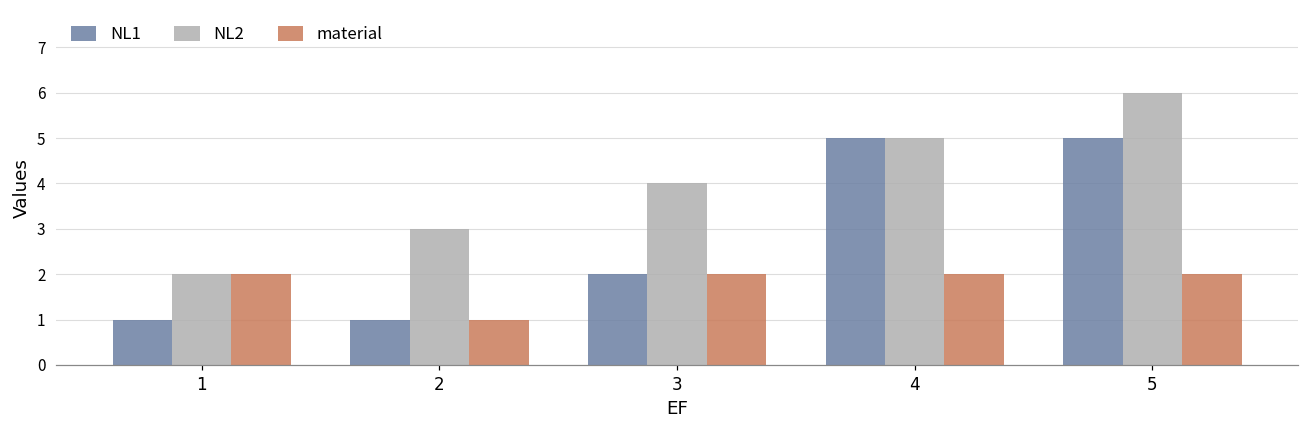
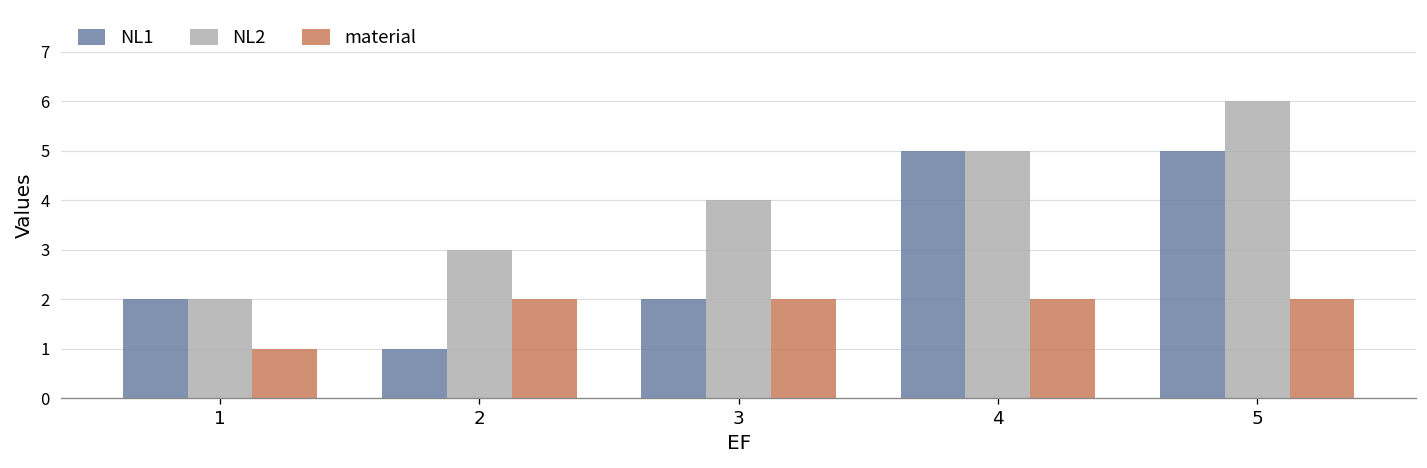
  {
    "NL1": {
-     "1": 1,
+     "1": 2,
      "2": 1,
      "3": 2,
      "4": 5,
      "5": 5
    },
    "NL2": {
      "1": 2,
      "2": 3,
      "3": 4,
      "4": 5,
      "5": 6
    },
    "material": {
-     "1": 2,
-     "2": 1,
+     "1": 1,
+     "2": 2,
      "3": 2,
      "4": 2,
      "5": 2
    }
  }
